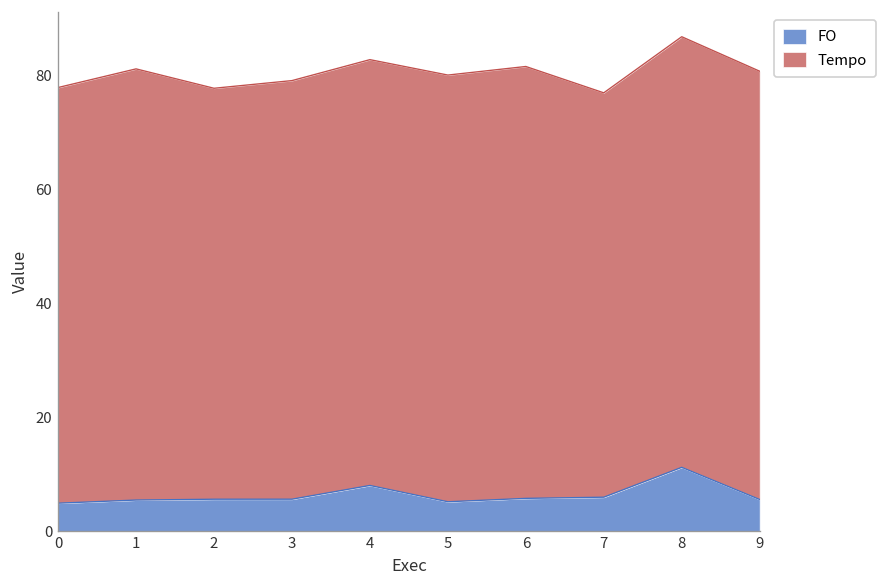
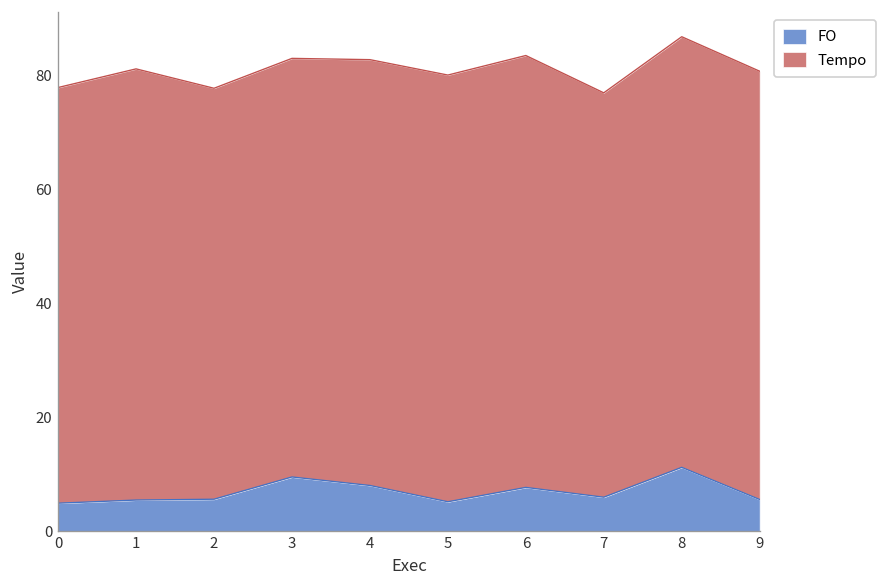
  {
    "FO": {
      "0": 5,
      "1": 5,
      "2": 6,
-     "3": 6,
+     "3": 10,
      "4": 8,
      "5": 5,
-     "6": 6,
+     "6": 8,
      "7": 6,
      "8": 11,
      "9": 6
    },
    "Tempo": {
      "0": 73,
      "1": 76,
      "2": 72,
      "3": 73,
      "4": 75,
      "5": 75,
      "6": 76,
      "7": 71,
      "8": 76,
      "9": 75
    }
  }
